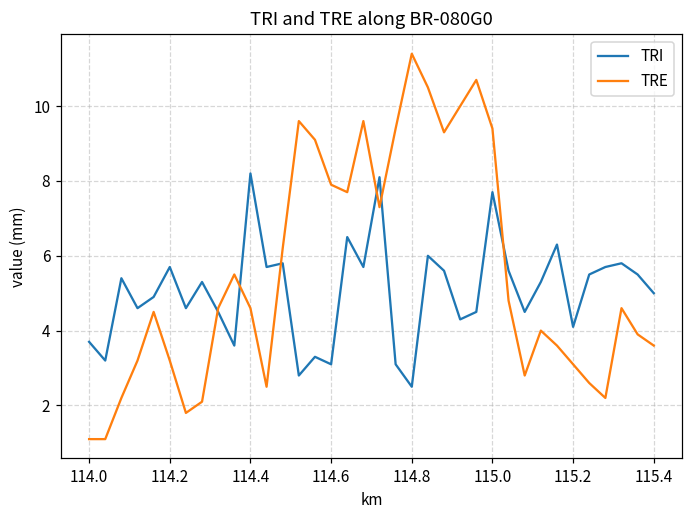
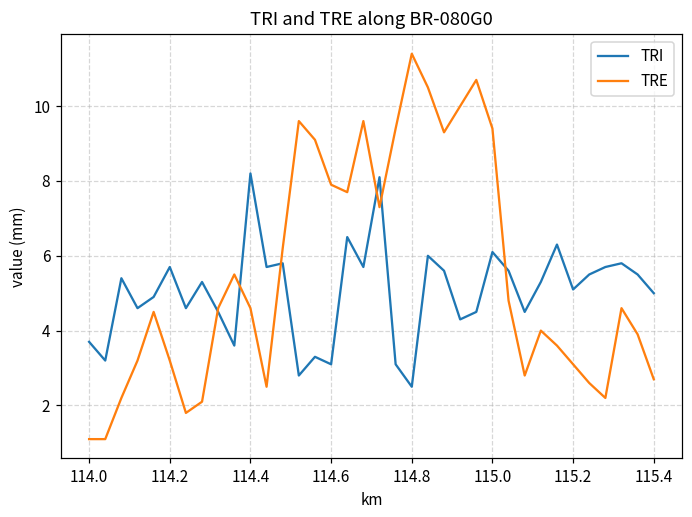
  {
    "TRI": {
      "114.0": 3.7,
      "114.2": 5.7,
      "114.4": 8.2,
      "114.6": 3.1,
      "114.8": 2.5,
-     "115.0": 7.7,
-     "115.2": 4.1,
+     "115.0": 6.1,
+     "115.2": 5.1,
      "115.4": 5.0
    },
    "TRE": {
      "114.0": 1.1,
      "114.2": 3.2,
      "114.4": 4.6,
      "114.6": 7.9,
      "114.8": 11.4,
      "115.0": 9.4,
      "115.2": 3.1,
-     "115.4": 3.6
+     "115.4": 2.7
    }
  }
